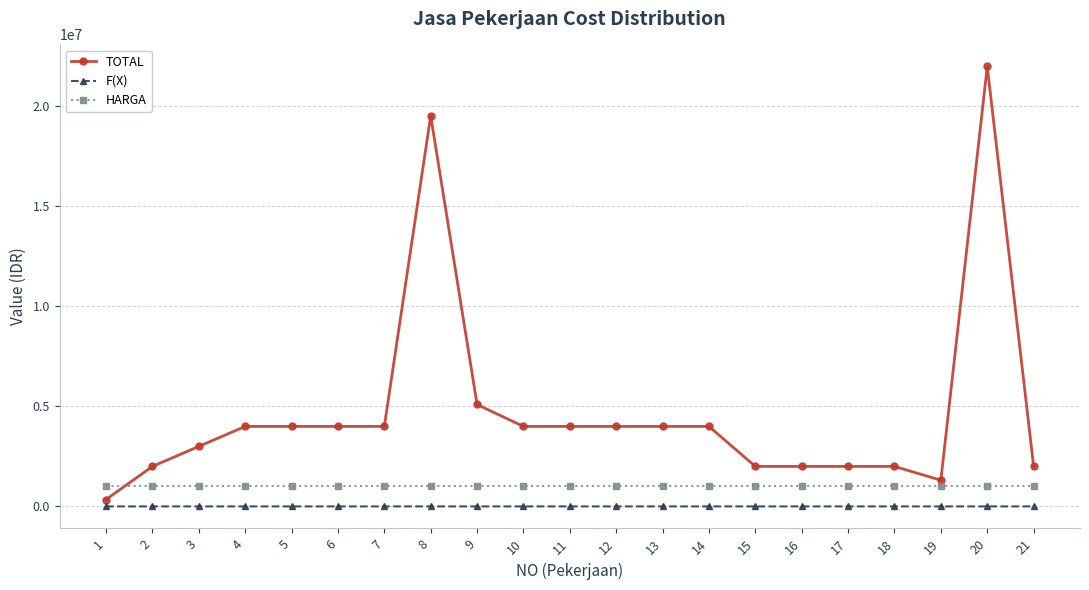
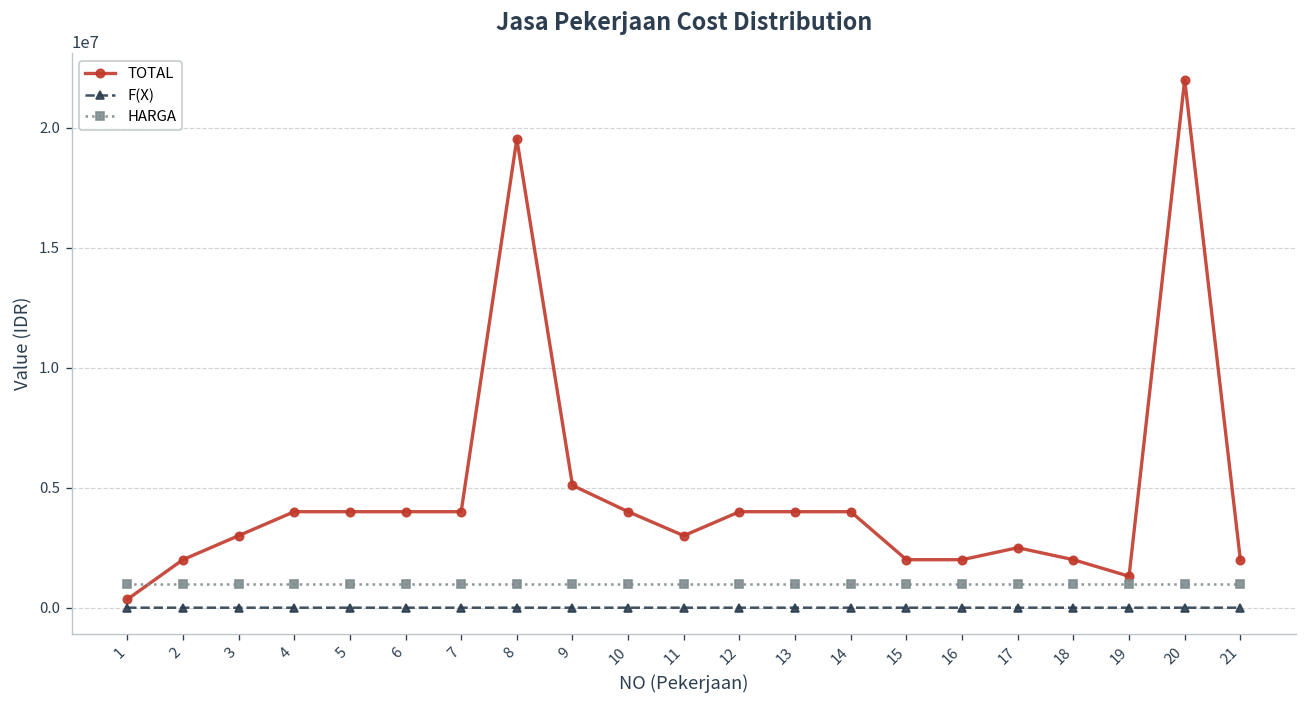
  {
    "TOTAL": {
      "1": 300000,
      "2": 2000000,
      "3": 3000000,
      "4": 4000000,
      "5": 4000000,
      "6": 4000000,
      "7": 4000000,
      "8": 19500000,
      "9": 5100000,
      "10": 4000000,
-     "11": 4000000,
+     "11": 3000000,
      "12": 4000000,
      "13": 4000000,
      "14": 4000000,
      "15": 2000000,
      "16": 2000000,
-     "17": 2000000,
+     "17": 2500000,
      "18": 2000000,
      "19": 1300000,
      "20": 22000000,
      "21": 2000000
    },
    "F(X)": {
      "1": 0,
      "2": 0,
      "3": 0,
      "4": 0,
      "5": 0,
      "6": 0,
      "7": 0,
      "8": 0,
      "9": 0,
      "10": 0,
      "11": 0,
      "12": 0,
      "13": 0,
      "14": 0,
      "15": 0,
      "16": 0,
      "17": 0,
      "18": 0,
      "19": 0,
      "20": 0,
      "21": 0
    },
    "HARGA": {
      "1": 1000000,
      "2": 1000000,
      "3": 1000000,
      "4": 1000000,
      "5": 1000000,
      "6": 1000000,
      "7": 1000000,
      "8": 1000000,
      "9": 1000000,
      "10": 1000000,
      "11": 1000000,
      "12": 1000000,
      "13": 1000000,
      "14": 1000000,
      "15": 1000000,
      "16": 1000000,
      "17": 1000000,
      "18": 1000000,
      "19": 1000000,
      "20": 1000000,
      "21": 1000000
    }
  }
